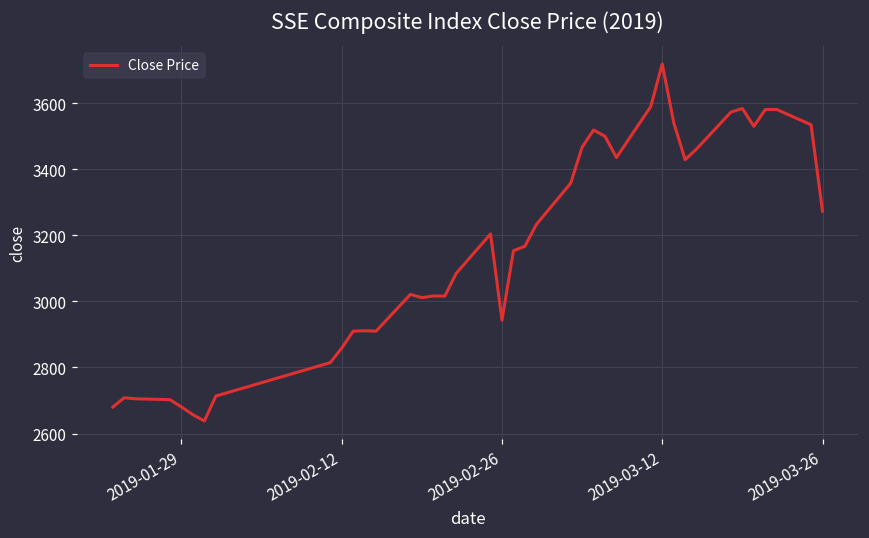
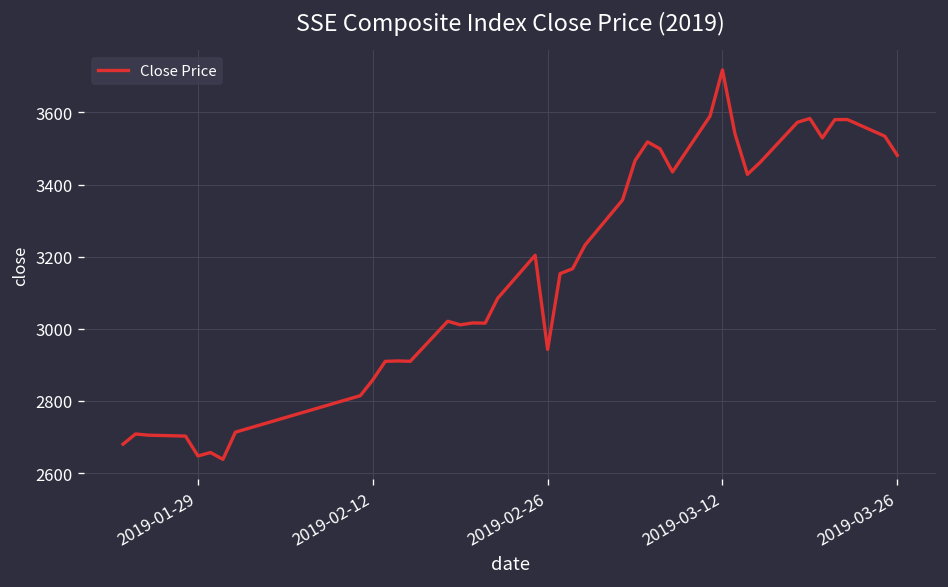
  {
-   "2019-01-29": 2680,
+   "2019-01-29": 2650,
    "2019-02-12": 2860,
    "2019-02-26": 2940,
    "2019-03-12": 3720,
-   "2019-03-26": 3270
+   "2019-03-26": 3480
  }
